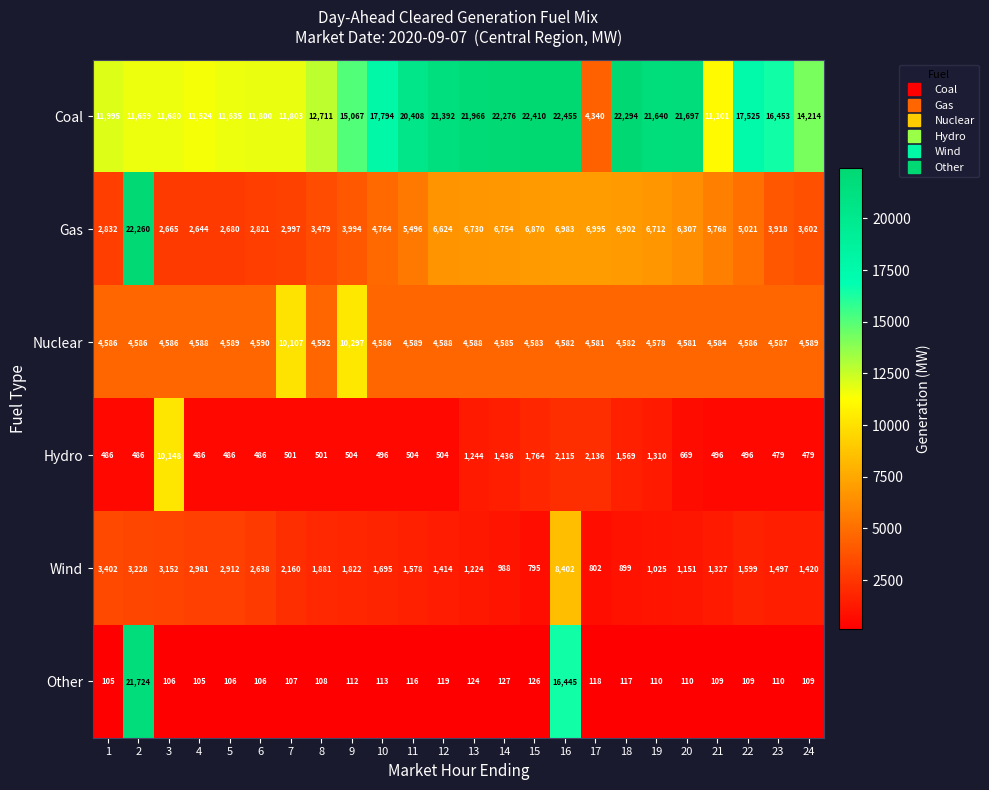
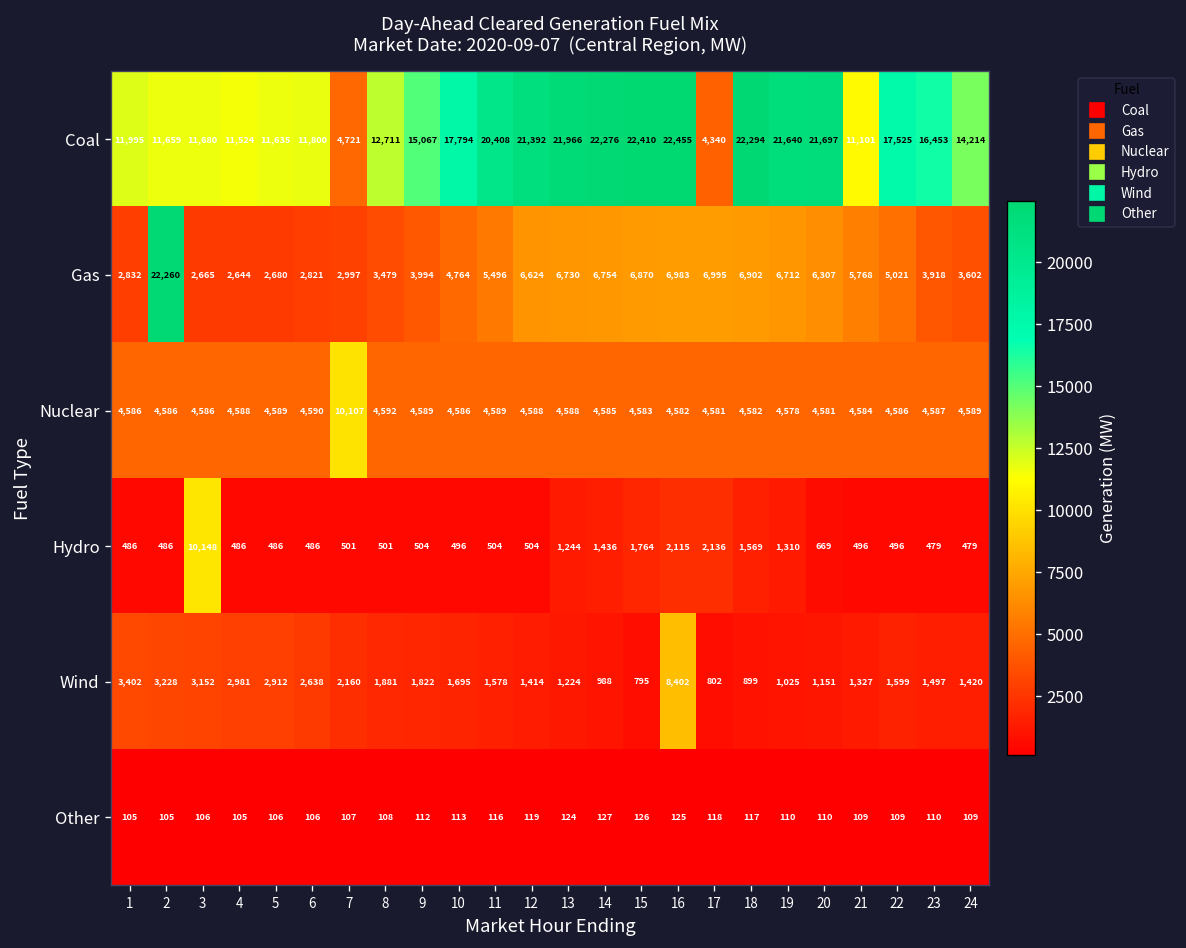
  {
    "Coal": {
      "1": "11,995",
      "2": "11,659",
      "3": "11,680",
      "4": "11,524",
      "5": "11,635",
      "6": "11,800",
-     "7": "11,803",
+     "7": "4,721",
      "8": "12,711",
      "9": "15,067",
      "10": "17,794",
      "11": "20,408",
      "12": "21,392",
      "13": "21,966",
      "14": "22,276",
      "15": "22,410",
      "16": "22,455",
      "17": "4,340",
      "18": "22,294",
      "19": "21,640",
      "20": "21,697",
      "21": "11,101",
      "22": "17,525",
      "23": "16,453",
      "24": "14,214"
    },
    "Gas": {
      "1": "2,832",
      "2": "22,260",
      "3": "2,665",
      "4": "2,644",
      "5": "2,680",
      "6": "2,821",
      "7": "2,997",
      "8": "3,479",
      "9": "3,994",
      "10": "4,764",
      "11": "5,496",
      "12": "6,624",
      "13": "6,730",
      "14": "6,754",
      "15": "6,870",
      "16": "6,983",
      "17": "6,995",
      "18": "6,902",
      "19": "6,712",
      "20": "6,307",
      "21": "5,768",
      "22": "5,021",
      "23": "3,918",
      "24": "3,602"
    },
    "Nuclear": {
      "1": "4,586",
      "2": "4,586",
      "3": "4,586",
      "4": "4,588",
      "5": "4,589",
      "6": "4,590",
      "7": "10,107",
      "8": "4,592",
-     "9": "10,297",
+     "9": "4,589",
      "10": "4,586",
      "11": "4,589",
      "12": "4,588",
      "13": "4,588",
      "14": "4,585",
      "15": "4,583",
      "16": "4,582",
      "17": "4,581",
      "18": "4,582",
      "19": "4,578",
      "20": "4,581",
      "21": "4,584",
      "22": "4,586",
      "23": "4,587",
      "24": "4,589"
    },
    "Hydro": {
      "1": "486",
      "2": "486",
      "3": "10,148",
      "4": "486",
      "5": "486",
      "6": "486",
      "7": "501",
      "8": "501",
      "9": "504",
      "10": "496",
      "11": "504",
      "12": "504",
      "13": "1,244",
      "14": "1,436",
      "15": "1,764",
      "16": "2,115",
      "17": "2,136",
      "18": "1,569",
      "19": "1,310",
      "20": "669",
      "21": "496",
      "22": "496",
      "23": "479",
      "24": "479"
    },
    "Wind": {
      "1": "3,402",
      "2": "3,228",
      "3": "3,152",
      "4": "2,981",
      "5": "2,912",
      "6": "2,638",
      "7": "2,160",
      "8": "1,881",
      "9": "1,822",
      "10": "1,695",
      "11": "1,578",
      "12": "1,414",
      "13": "1,224",
      "14": "988",
      "15": "795",
      "16": "8,402",
      "17": "802",
      "18": "899",
      "19": "1,025",
      "20": "1,151",
      "21": "1,327",
      "22": "1,599",
      "23": "1,497",
      "24": "1,420"
    },
    "Other": {
      "1": "105",
-     "2": "21,724",
+     "2": "105",
      "3": "106",
      "4": "105",
      "5": "106",
      "6": "106",
      "7": "107",
      "8": "108",
      "9": "112",
      "10": "113",
      "11": "116",
      "12": "119",
      "13": "124",
      "14": "127",
      "15": "126",
-     "16": "16,445",
+     "16": "125",
      "17": "118",
      "18": "117",
      "19": "110",
      "20": "110",
      "21": "109",
      "22": "109",
      "23": "110",
      "24": "109"
    }
  }
